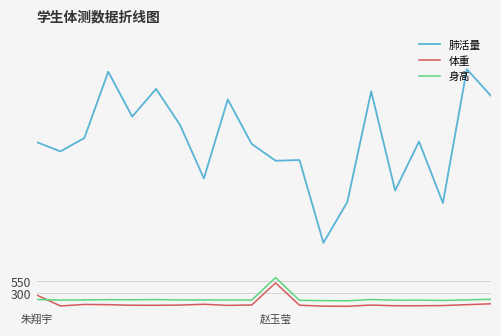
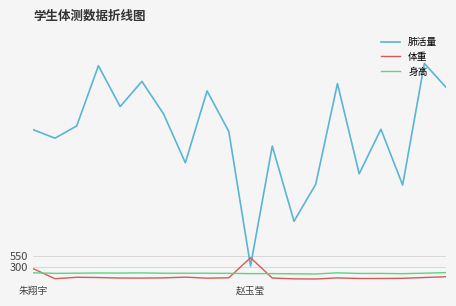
  {
    "肺活量": {
      "朱翔宇": 3300,
-     "赵玉莹": 2900
+     "赵玉莹": 300
    },
    "体重": {
      "朱翔宇": 300,
      "赵玉莹": 500
    },
    "身高": {
      "朱翔宇": 200,
-     "赵玉莹": 600
+     "赵玉莹": 200
    }
  }
